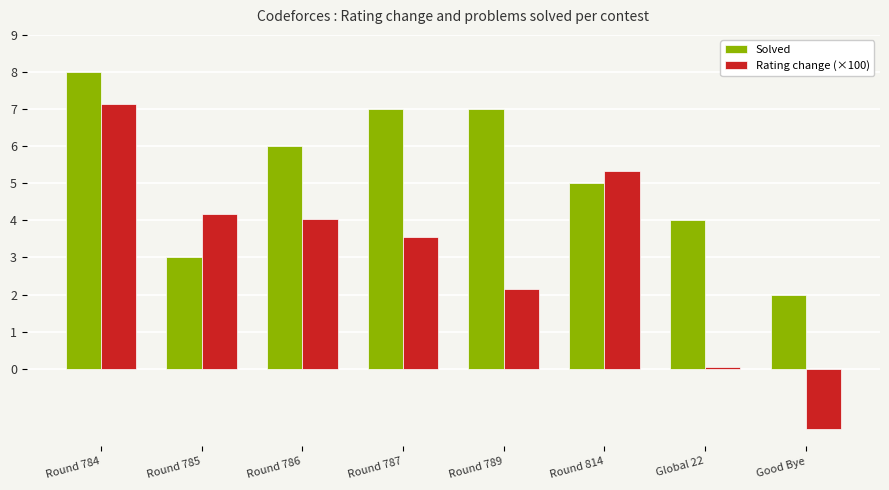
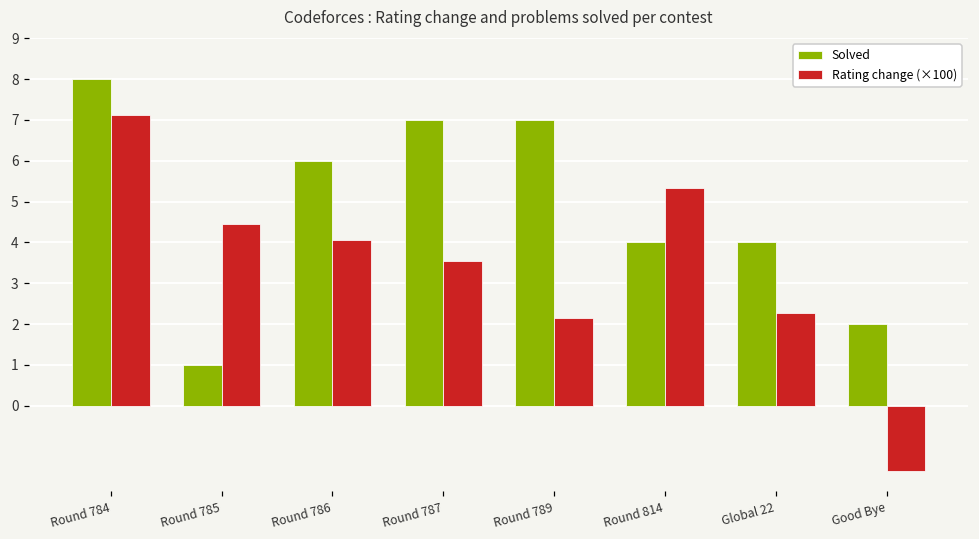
  {
    "Solved": {
      "Round 784": 8,
-     "Round 785": 3,
+     "Round 785": 1,
      "Round 786": 6,
      "Round 787": 7,
      "Round 789": 7,
-     "Round 814": 5,
+     "Round 814": 4,
      "Global 22": 4,
      "Good Bye": 2
    },
    "Rating change (×100)": {
      "Round 784": 7.1,
-     "Round 785": 4.2,
+     "Round 785": 4.5,
      "Round 786": 4.1,
      "Round 787": 3.5,
      "Round 789": 2.1,
      "Round 814": 5.3,
-     "Global 22": 0.1,
+     "Global 22": 2.3,
      "Good Bye": -1.6
    }
  }
